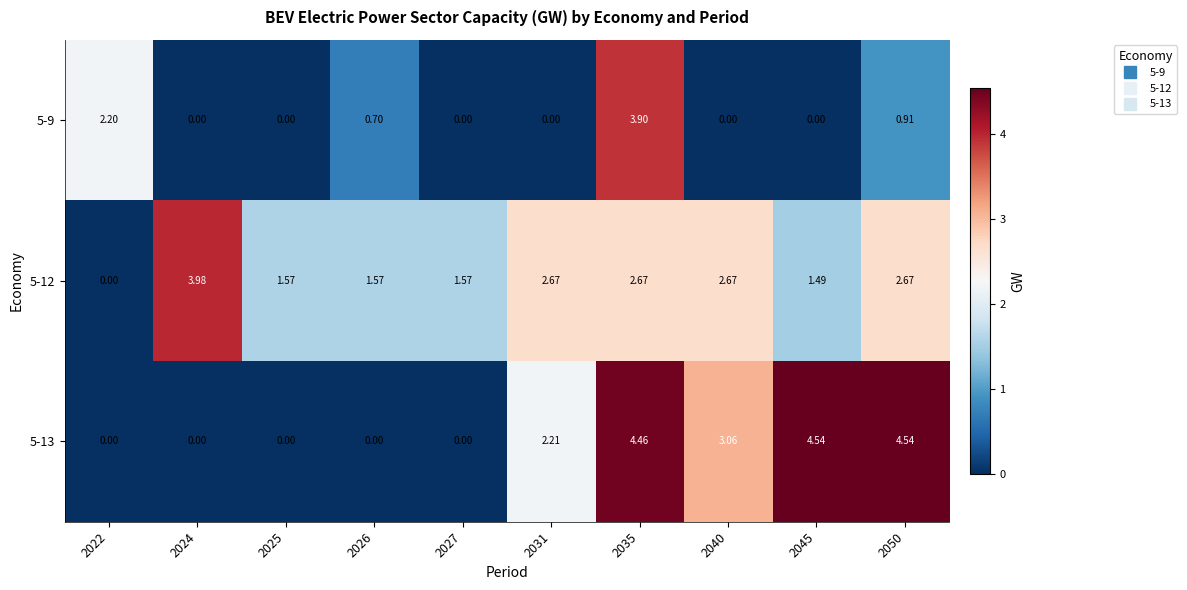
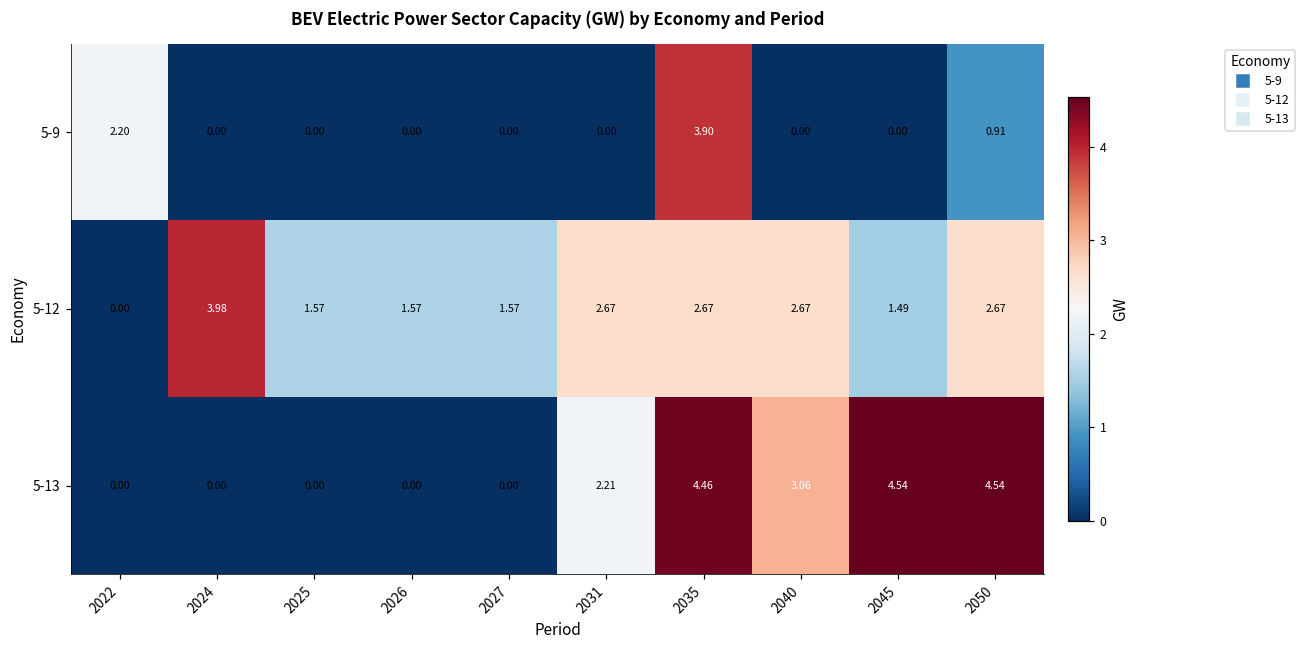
  {
    "5-9": {
      "2022": 2.20,
      "2024": 0.00,
      "2025": 0.00,
-     "2026": 0.70,
+     "2026": 0.00,
      "2027": 0.00,
      "2031": 0.00,
      "2035": 3.90,
      "2040": 0.00,
      "2045": 0.00,
      "2050": 0.91
    },
    "5-12": {
      "2022": 0.00,
      "2024": 3.98,
      "2025": 1.57,
      "2026": 1.57,
      "2027": 1.57,
      "2031": 2.67,
      "2035": 2.67,
      "2040": 2.67,
      "2045": 1.49,
      "2050": 2.67
    },
    "5-13": {
      "2022": 0.00,
      "2024": 0.00,
      "2025": 0.00,
      "2026": 0.00,
      "2027": 0.00,
      "2031": 2.21,
      "2035": 4.46,
      "2040": 3.06,
      "2045": 4.54,
      "2050": 4.54
    }
  }
